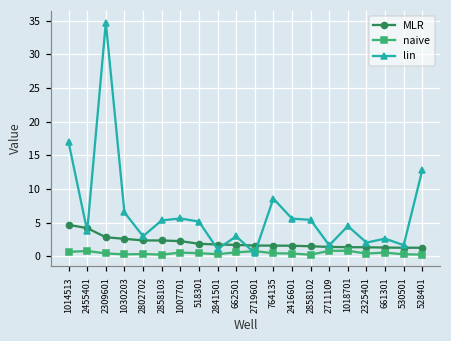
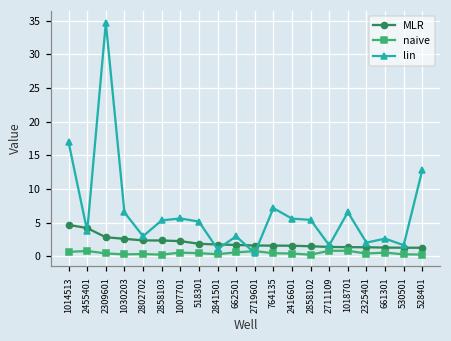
  {
    "lin": {
      "1014513": 17,
      "2455401": 4,
      "2309601": 35,
      "1030203": 6,
      "2802702": 3,
      "2858103": 5,
      "1007701": 6,
      "518301": 5,
      "2841501": 1,
      "662501": 3,
-     "764135": 9,
+     "764135": 7,
      "2416601": 6,
      "2858102": 5,
-     "1018701": 4,
+     "1018701": 7,
      "2325401": 2,
      "661301": 3,
      "528401": 13
    }
  }
